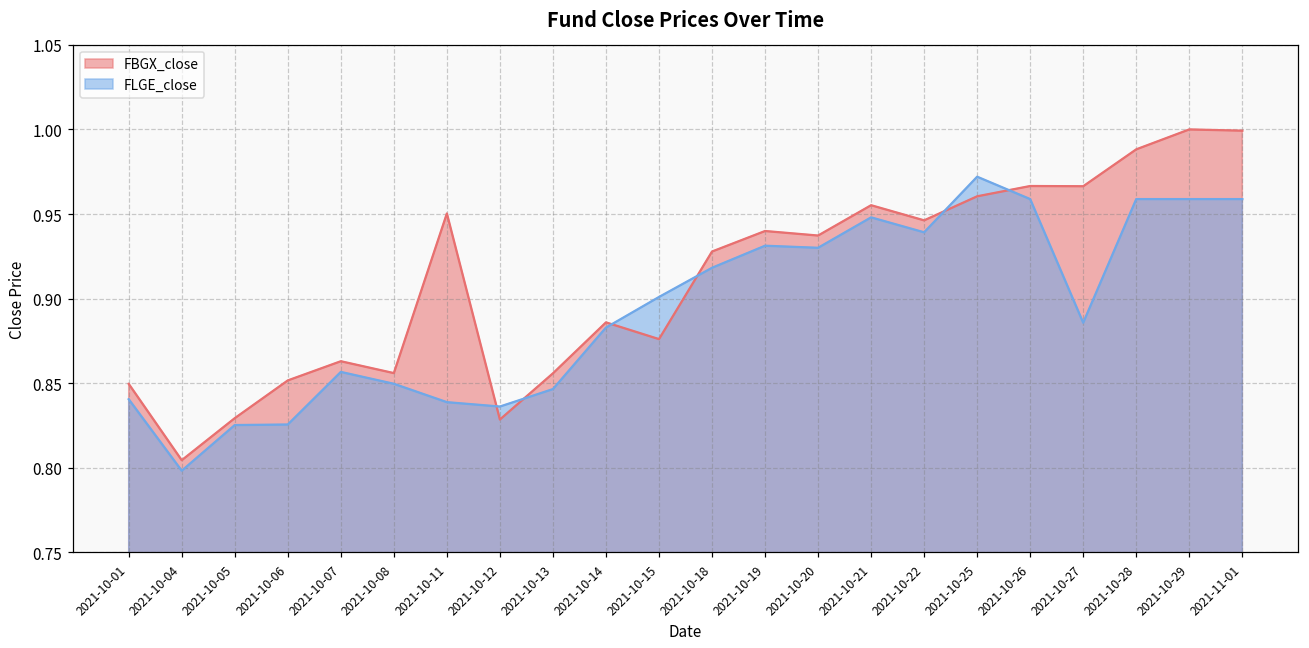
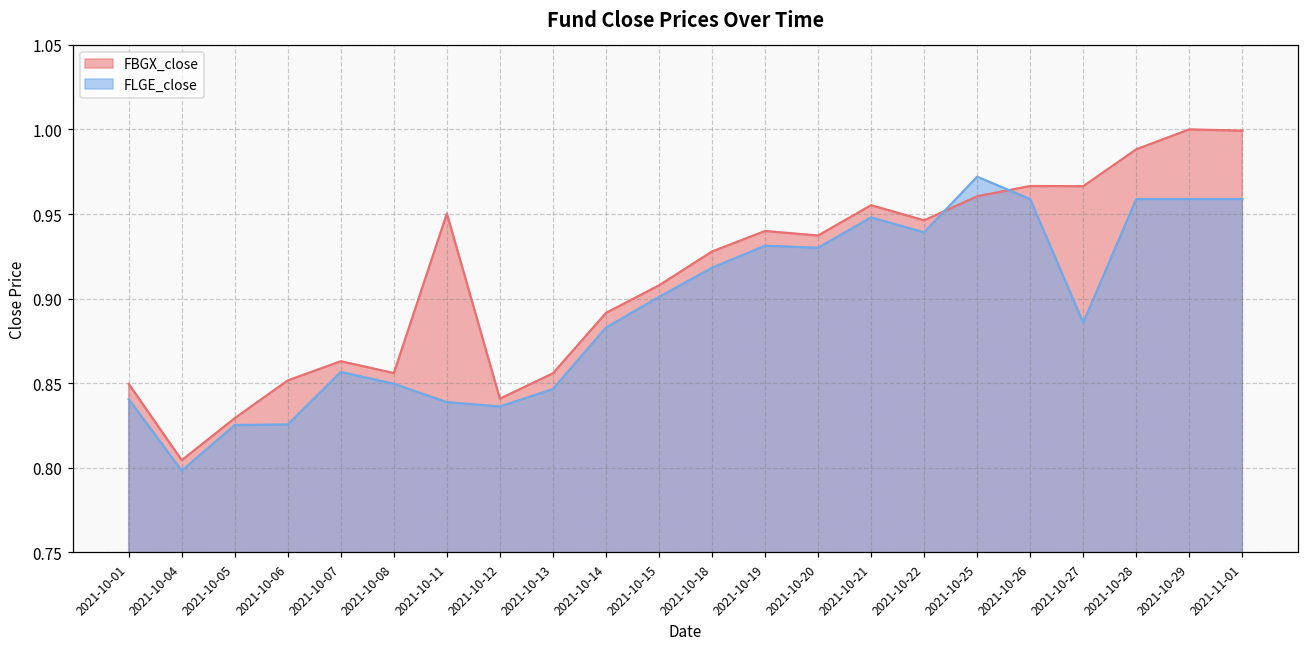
  {
    "FBGX_close": {
      "2021-10-01": 0.850,
      "2021-10-04": 0.805,
      "2021-10-05": 0.829,
      "2021-10-06": 0.852,
      "2021-10-07": 0.863,
      "2021-10-08": 0.856,
      "2021-10-11": 0.950,
-     "2021-10-12": 0.829,
+     "2021-10-12": 0.841,
      "2021-10-13": 0.856,
-     "2021-10-14": 0.886,
-     "2021-10-15": 0.876,
+     "2021-10-14": 0.892,
+     "2021-10-15": 0.908,
      "2021-10-18": 0.928,
      "2021-10-19": 0.940,
      "2021-10-20": 0.937,
      "2021-10-21": 0.955,
      "2021-10-22": 0.946,
      "2021-10-25": 0.960,
      "2021-10-26": 0.967,
      "2021-10-27": 0.966,
      "2021-10-28": 0.988,
      "2021-10-29": 1.000,
      "2021-11-01": 0.999
    },
    "FLGE_close": {
      "2021-10-01": 0.841,
      "2021-10-04": 0.798,
      "2021-10-05": 0.825,
      "2021-10-06": 0.826,
      "2021-10-07": 0.857,
      "2021-10-08": 0.850,
      "2021-10-11": 0.839,
      "2021-10-12": 0.836,
      "2021-10-13": 0.847,
      "2021-10-14": 0.883,
      "2021-10-15": 0.901,
      "2021-10-18": 0.918,
      "2021-10-19": 0.931,
      "2021-10-20": 0.930,
      "2021-10-21": 0.948,
      "2021-10-22": 0.939,
      "2021-10-25": 0.972,
      "2021-10-26": 0.959,
      "2021-10-27": 0.886,
      "2021-10-28": 0.959,
      "2021-10-29": 0.959,
      "2021-11-01": 0.959
    }
  }
